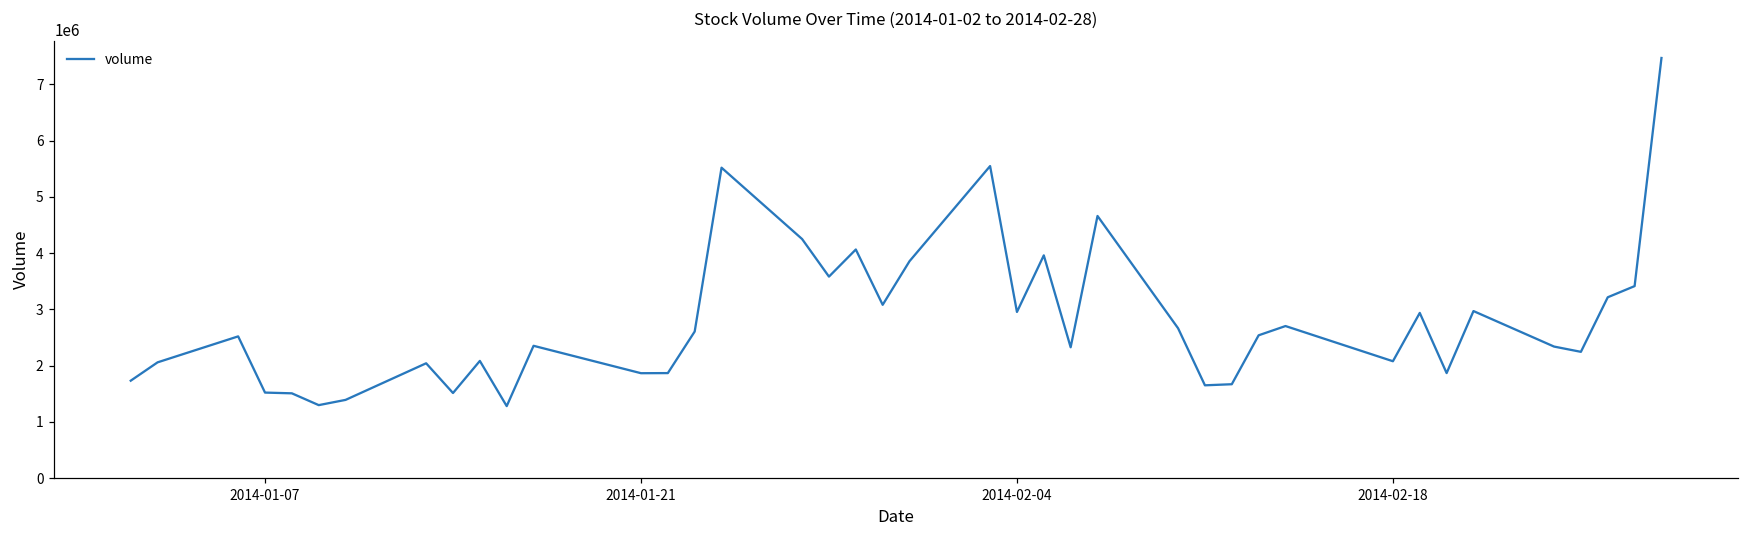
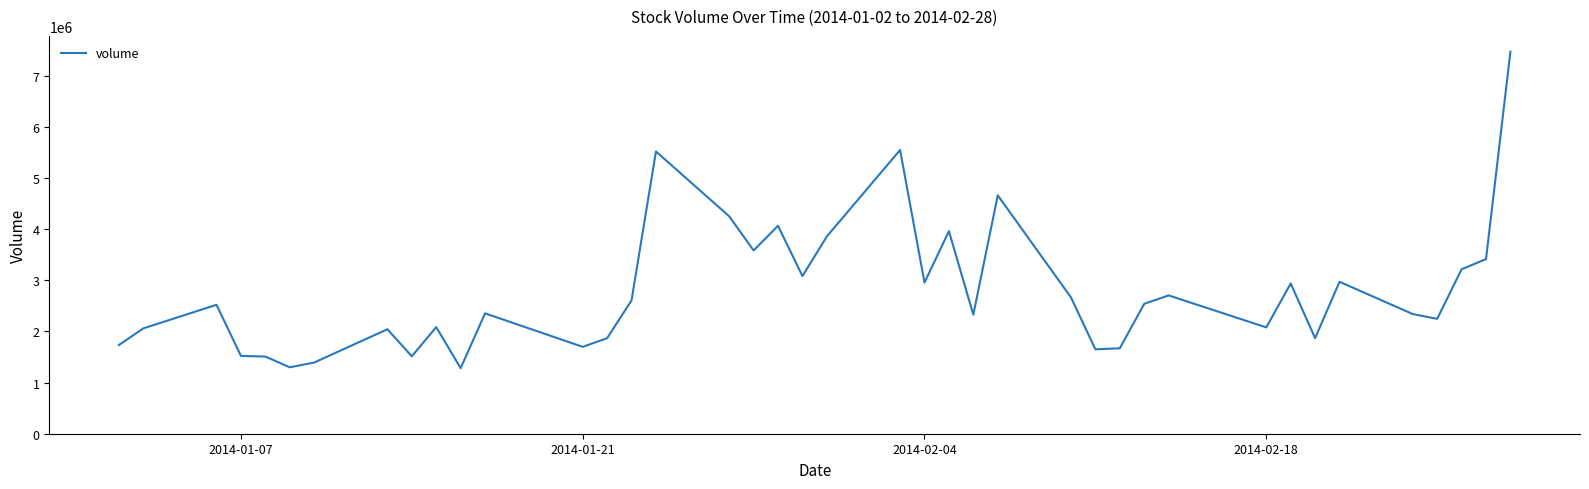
  {
    "2014-01-07": 1500000,
-   "2014-01-21": 1900000,
+   "2014-01-21": 1700000,
    "2014-02-04": 3000000,
    "2014-02-18": 2100000
  }
